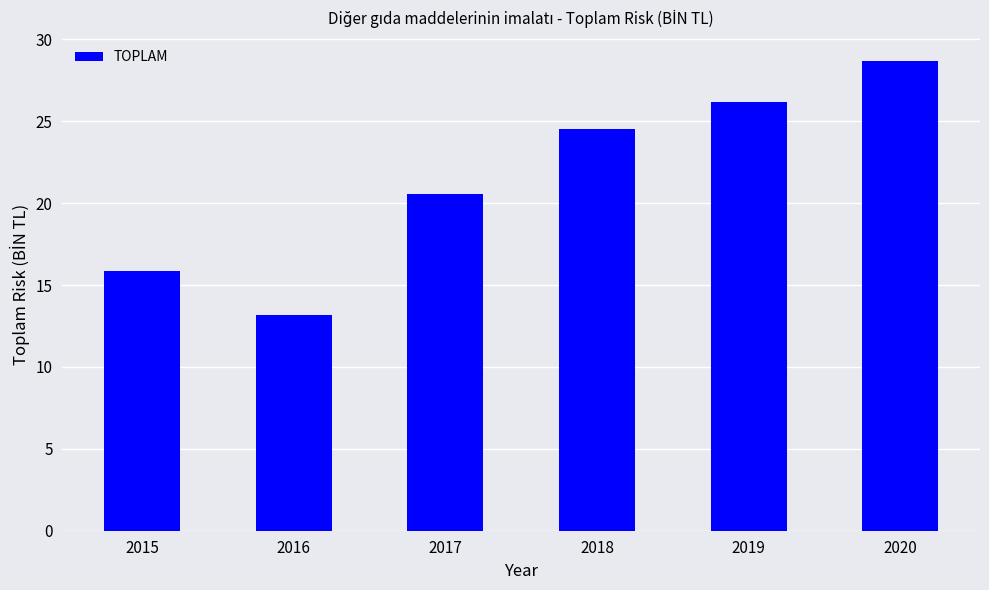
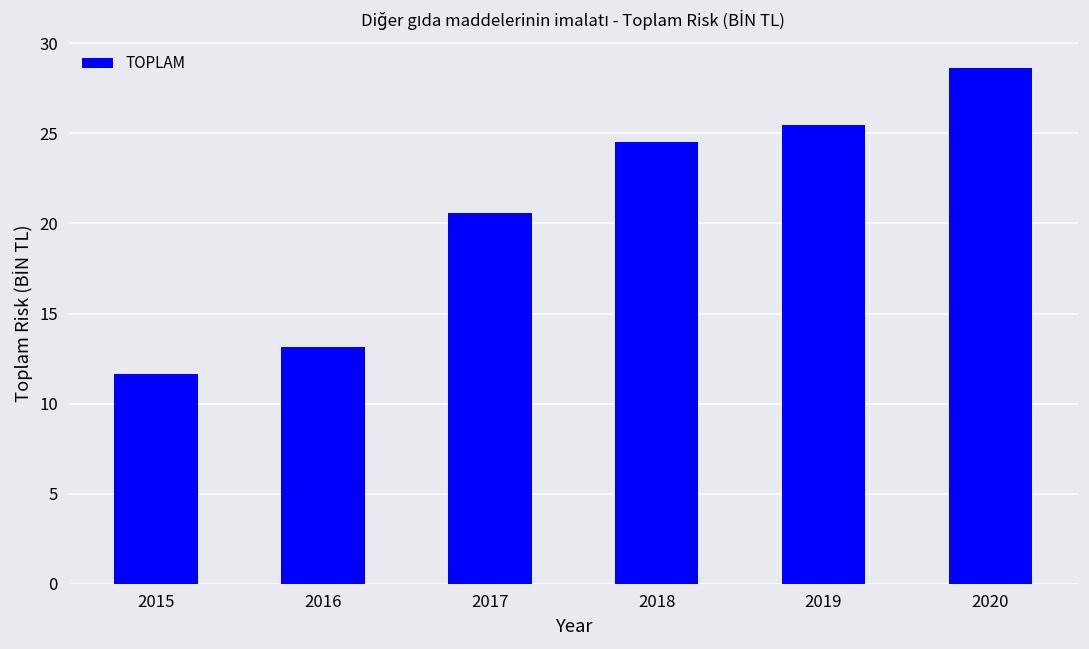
  {
-   "2015": 15.9,
+   "2015": 11.6,
    "2016": 13.2,
    "2017": 20.6,
    "2018": 24.5,
-   "2019": 26.2,
+   "2019": 25.5,
    "2020": 28.7
  }
